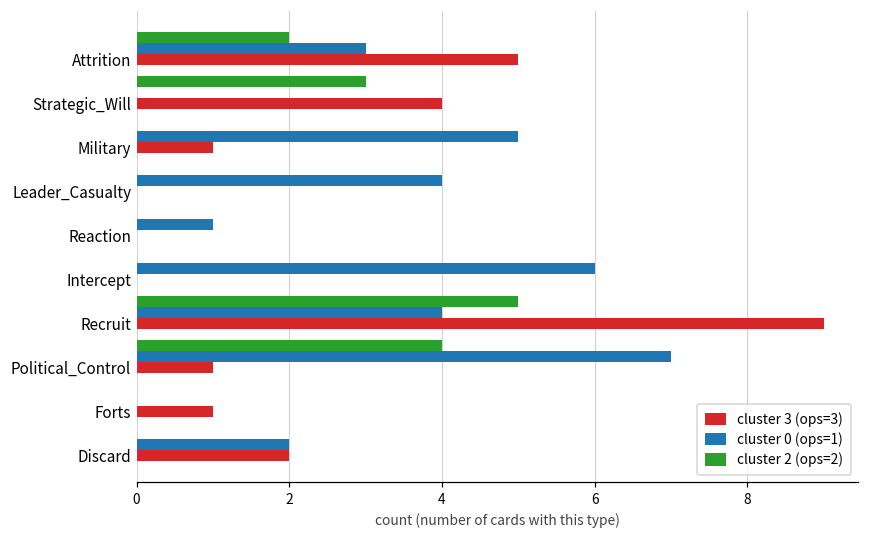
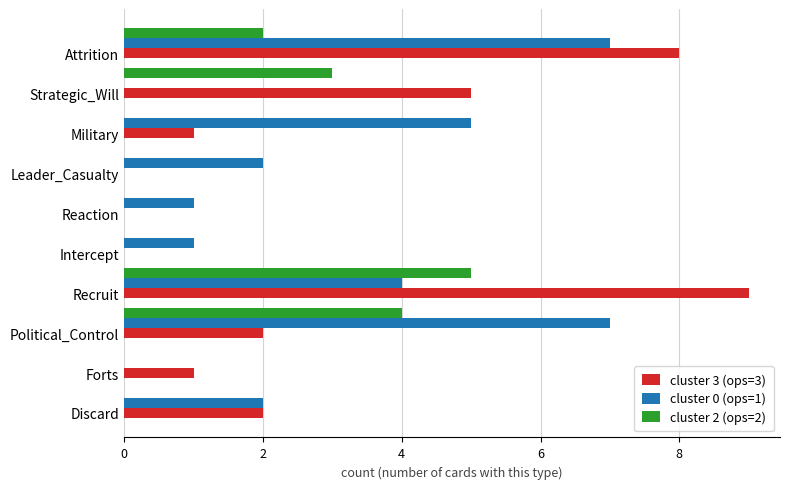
  {
    "cluster 3 (ops=3)": {
-     "Attrition": 5,
-     "Strategic_Will": 4,
+     "Attrition": 8,
+     "Strategic_Will": 5,
      "Military": 1,
      "Leader_Casualty": 0,
      "Reaction": 0,
      "Intercept": 0,
      "Recruit": 9,
-     "Political_Control": 1,
+     "Political_Control": 2,
      "Forts": 1,
      "Discard": 2
    },
    "cluster 0 (ops=1)": {
-     "Attrition": 3,
+     "Attrition": 7,
      "Strategic_Will": 0,
      "Military": 5,
-     "Leader_Casualty": 4,
+     "Leader_Casualty": 2,
      "Reaction": 1,
-     "Intercept": 6,
+     "Intercept": 1,
      "Recruit": 4,
      "Political_Control": 7,
      "Forts": 0,
      "Discard": 2
    }
  }
